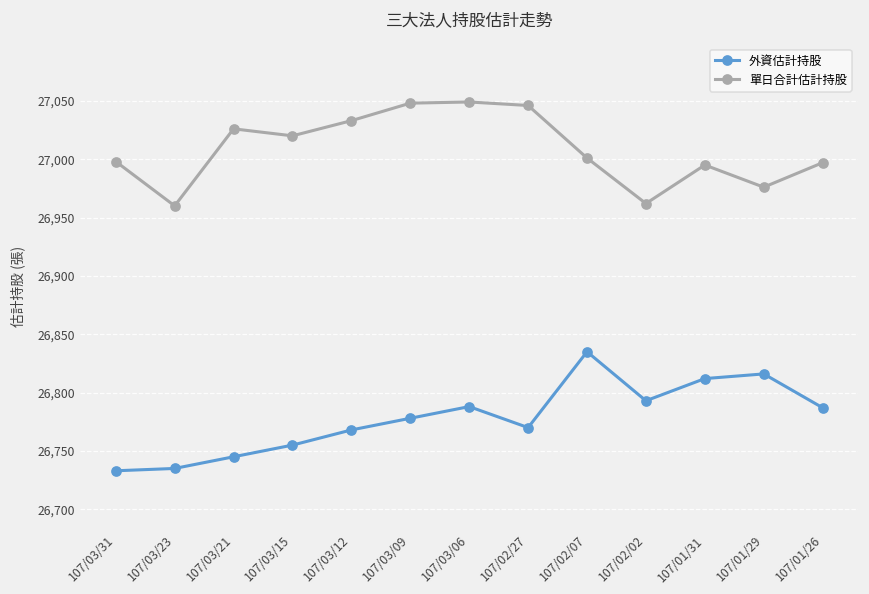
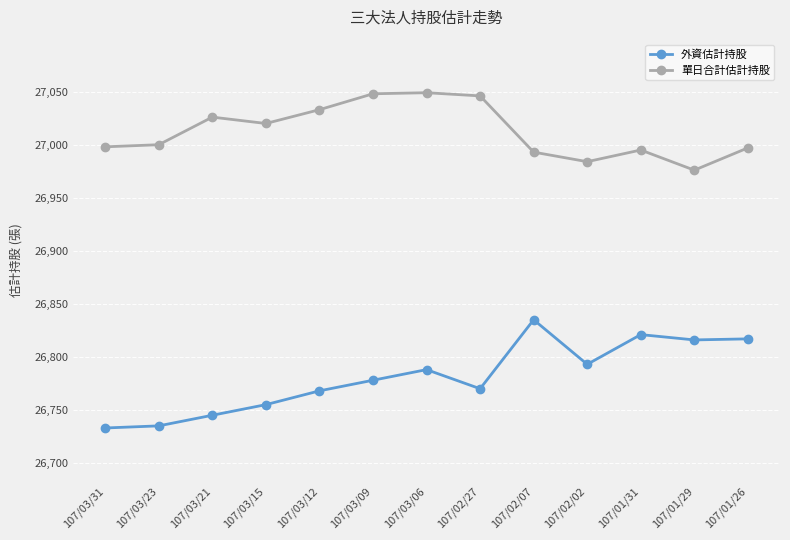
  {
    "外資估計持股": {
      "107/03/31": "26,733",
      "107/03/23": "26,735",
      "107/03/21": "26,745",
      "107/03/15": "26,755",
      "107/03/12": "26,768",
      "107/03/09": "26,778",
      "107/03/06": "26,788",
      "107/02/27": "26,770",
      "107/02/07": "26,835",
      "107/02/02": "26,793",
-     "107/01/31": "26,812",
+     "107/01/31": "26,821",
      "107/01/29": "26,816",
-     "107/01/26": "26,787"
+     "107/01/26": "26,817"
    },
    "單日合計估計持股": {
      "107/03/31": "26,998",
-     "107/03/23": "26,960",
+     "107/03/23": "27,000",
      "107/03/21": "27,026",
      "107/03/15": "27,020",
      "107/03/12": "27,033",
      "107/03/09": "27,048",
      "107/03/06": "27,049",
      "107/02/27": "27,046",
-     "107/02/07": "27,001",
-     "107/02/02": "26,962",
+     "107/02/07": "26,993",
+     "107/02/02": "26,984",
      "107/01/31": "26,995",
      "107/01/29": "26,976",
      "107/01/26": "26,997"
    }
  }
